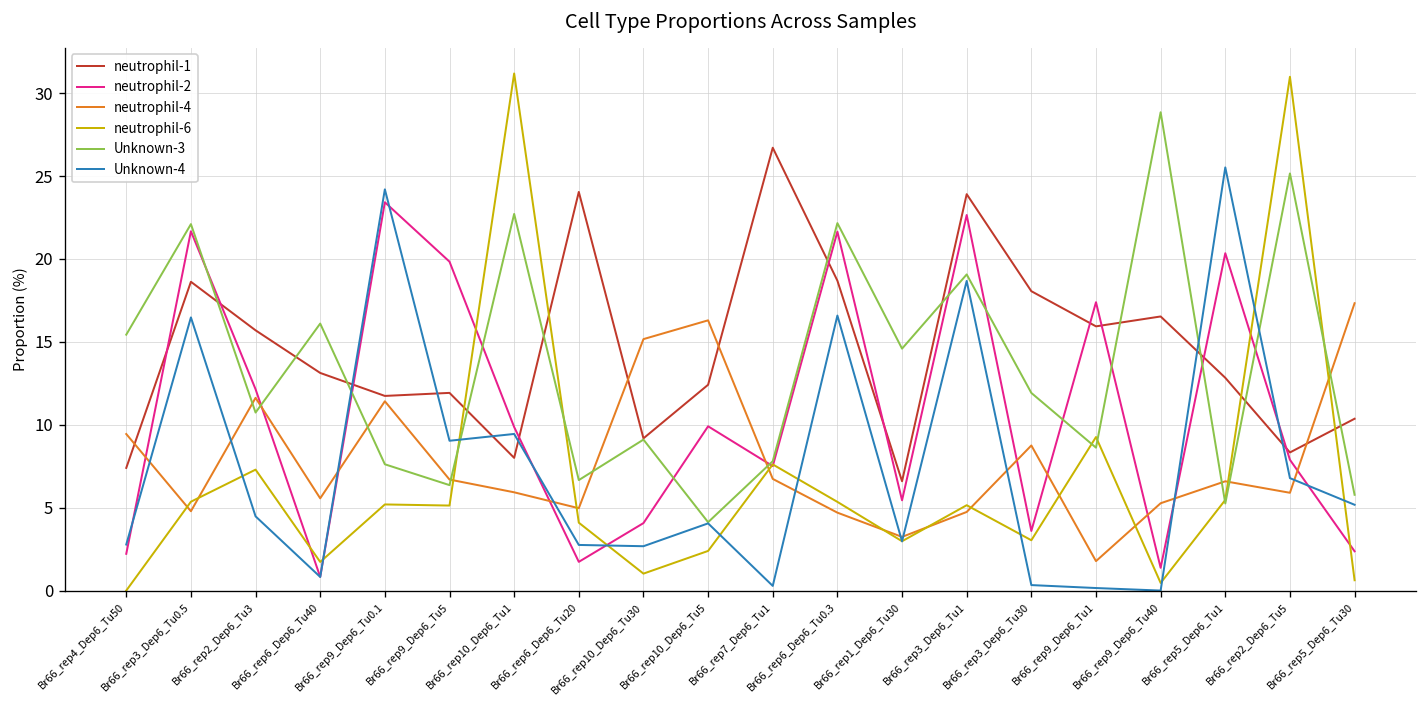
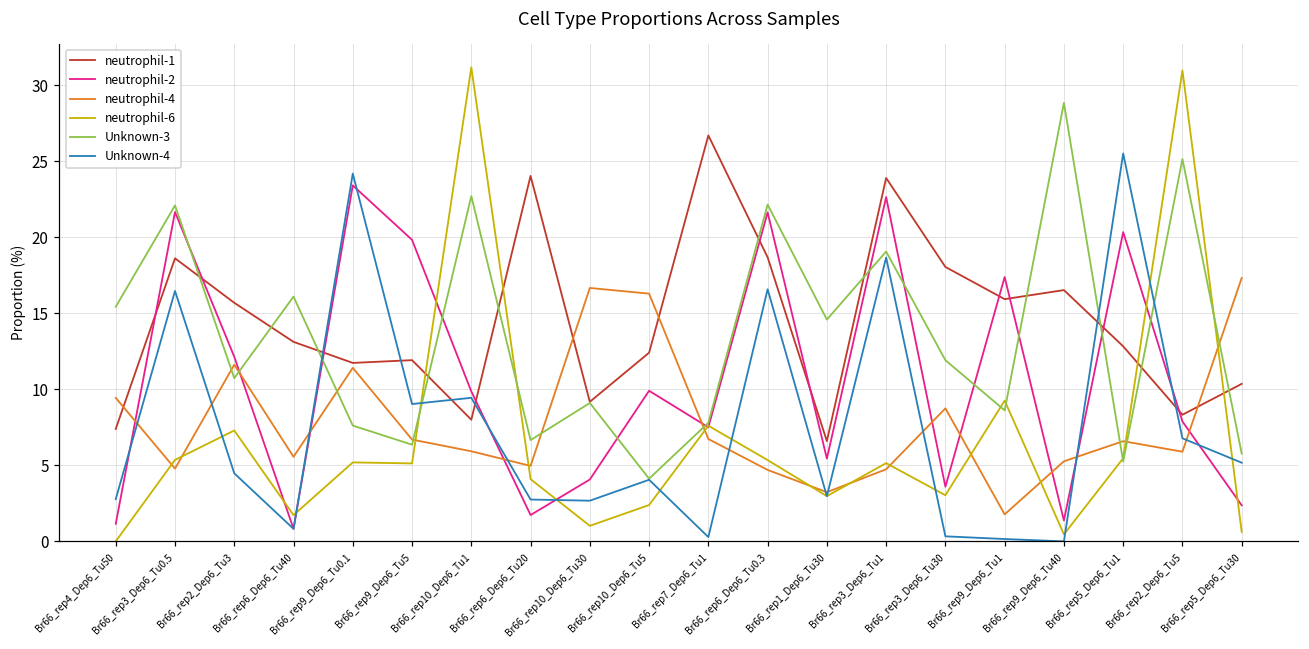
  {
    "neutrophil-1": {
      "Br66_rep4_Dep6_Tu50": 7.4,
      "Br66_rep3_Dep6_Tu0.5": 18.6,
      "Br66_rep2_Dep6_Tu3": 15.7,
      "Br66_rep6_Dep6_Tu40": 13.1,
      "Br66_rep9_Dep6_Tu0.1": 11.7,
      "Br66_rep9_Dep6_Tu5": 11.9,
      "Br66_rep10_Dep6_Tu1": 8.0,
      "Br66_rep6_Dep6_Tu20": 24.0,
      "Br66_rep10_Dep6_Tu5": 12.4,
      "Br66_rep7_Dep6_Tu1": 26.7,
      "Br66_rep6_Dep6_Tu0.3": 18.7,
      "Br66_rep1_Dep6_Tu30": 6.6,
      "Br66_rep3_Dep6_Tu1": 23.9,
      "Br66_rep3_Dep6_Tu30": 18.1,
      "Br66_rep9_Dep6_Tu1": 15.9,
      "Br66_rep9_Dep6_Tu40": 16.5,
      "Br66_rep5_Dep6_Tu1": 12.8,
      "Br66_rep2_Dep6_Tu5": 8.3,
      "Br66_rep5_Dep6_Tu30": 10.4
    },
    "neutrophil-2": {
-     "Br66_rep4_Dep6_Tu50": 2.2,
+     "Br66_rep4_Dep6_Tu50": 1.2,
      "Br66_rep3_Dep6_Tu0.5": 21.7,
      "Br66_rep2_Dep6_Tu3": 12.1,
      "Br66_rep9_Dep6_Tu0.1": 23.4,
      "Br66_rep9_Dep6_Tu5": 19.8,
      "Br66_rep10_Dep6_Tu1": 9.9,
      "Br66_rep6_Dep6_Tu20": 1.7,
      "Br66_rep10_Dep6_Tu30": 4.1,
      "Br66_rep10_Dep6_Tu5": 9.9,
      "Br66_rep6_Dep6_Tu0.3": 21.6,
      "Br66_rep1_Dep6_Tu30": 5.4,
      "Br66_rep3_Dep6_Tu1": 22.7,
      "Br66_rep3_Dep6_Tu30": 3.6,
      "Br66_rep9_Dep6_Tu1": 17.4,
      "Br66_rep9_Dep6_Tu40": 1.4,
      "Br66_rep5_Dep6_Tu1": 20.3,
      "Br66_rep2_Dep6_Tu5": 7.9,
      "Br66_rep5_Dep6_Tu30": 2.4
    },
    "neutrophil-4": {
      "Br66_rep4_Dep6_Tu50": 9.4,
      "Br66_rep3_Dep6_Tu0.5": 4.8,
      "Br66_rep2_Dep6_Tu3": 11.6,
      "Br66_rep6_Dep6_Tu40": 5.6,
      "Br66_rep9_Dep6_Tu0.1": 11.4,
      "Br66_rep9_Dep6_Tu5": 6.7,
      "Br66_rep10_Dep6_Tu1": 5.9,
      "Br66_rep6_Dep6_Tu20": 5.0,
-     "Br66_rep10_Dep6_Tu30": 15.2,
+     "Br66_rep10_Dep6_Tu30": 16.7,
      "Br66_rep10_Dep6_Tu5": 16.3,
      "Br66_rep7_Dep6_Tu1": 6.7,
      "Br66_rep6_Dep6_Tu0.3": 4.7,
      "Br66_rep1_Dep6_Tu30": 3.2,
      "Br66_rep3_Dep6_Tu1": 4.7,
      "Br66_rep3_Dep6_Tu30": 8.8,
      "Br66_rep9_Dep6_Tu1": 1.8,
      "Br66_rep9_Dep6_Tu40": 5.3,
      "Br66_rep5_Dep6_Tu1": 6.6,
      "Br66_rep2_Dep6_Tu5": 5.9,
      "Br66_rep5_Dep6_Tu30": 17.3
    },
    "neutrophil-6": {
      "Br66_rep4_Dep6_Tu50": 0.0,
      "Br66_rep3_Dep6_Tu0.5": 5.4,
      "Br66_rep2_Dep6_Tu3": 7.3,
      "Br66_rep6_Dep6_Tu40": 1.7,
      "Br66_rep9_Dep6_Tu0.1": 5.2,
      "Br66_rep9_Dep6_Tu5": 5.1,
      "Br66_rep10_Dep6_Tu1": 31.2,
      "Br66_rep6_Dep6_Tu20": 4.1,
      "Br66_rep10_Dep6_Tu30": 1.0,
      "Br66_rep10_Dep6_Tu5": 2.4,
      "Br66_rep6_Dep6_Tu0.3": 5.3,
      "Br66_rep3_Dep6_Tu1": 5.1,
      "Br66_rep3_Dep6_Tu30": 3.0,
      "Br66_rep9_Dep6_Tu1": 9.3,
      "Br66_rep9_Dep6_Tu40": 0.5,
      "Br66_rep5_Dep6_Tu1": 5.5,
      "Br66_rep2_Dep6_Tu5": 31.0,
      "Br66_rep5_Dep6_Tu30": 0.6
    },
    "Unknown-3": {
      "Br66_rep4_Dep6_Tu50": 15.4,
      "Br66_rep3_Dep6_Tu0.5": 22.1,
      "Br66_rep2_Dep6_Tu3": 10.7,
      "Br66_rep6_Dep6_Tu40": 16.1,
      "Br66_rep9_Dep6_Tu0.1": 7.6,
      "Br66_rep9_Dep6_Tu5": 6.4,
      "Br66_rep10_Dep6_Tu1": 22.7,
      "Br66_rep6_Dep6_Tu20": 6.7,
      "Br66_rep7_Dep6_Tu1": 7.8,
      "Br66_rep6_Dep6_Tu0.3": 22.2,
      "Br66_rep1_Dep6_Tu30": 14.6,
      "Br66_rep3_Dep6_Tu1": 19.1,
      "Br66_rep3_Dep6_Tu30": 11.9,
      "Br66_rep9_Dep6_Tu1": 8.6,
      "Br66_rep9_Dep6_Tu40": 28.9,
      "Br66_rep5_Dep6_Tu1": 5.3,
      "Br66_rep2_Dep6_Tu5": 25.2,
      "Br66_rep5_Dep6_Tu30": 5.8
    },
    "Unknown-4": {
      "Br66_rep4_Dep6_Tu50": 2.8,
      "Br66_rep3_Dep6_Tu0.5": 16.5,
      "Br66_rep2_Dep6_Tu3": 4.5,
      "Br66_rep9_Dep6_Tu0.1": 24.2,
      "Br66_rep9_Dep6_Tu5": 9.0,
      "Br66_rep10_Dep6_Tu1": 9.4,
      "Br66_rep6_Dep6_Tu20": 2.8,
      "Br66_rep10_Dep6_Tu30": 2.7,
      "Br66_rep7_Dep6_Tu1": 0.3,
      "Br66_rep6_Dep6_Tu0.3": 16.6,
      "Br66_rep3_Dep6_Tu1": 18.7,
      "Br66_rep3_Dep6_Tu30": 0.3,
      "Br66_rep9_Dep6_Tu1": 0.2,
      "Br66_rep9_Dep6_Tu40": 0.0,
      "Br66_rep5_Dep6_Tu1": 25.5,
      "Br66_rep2_Dep6_Tu5": 6.8,
      "Br66_rep5_Dep6_Tu30": 5.2
    }
  }
